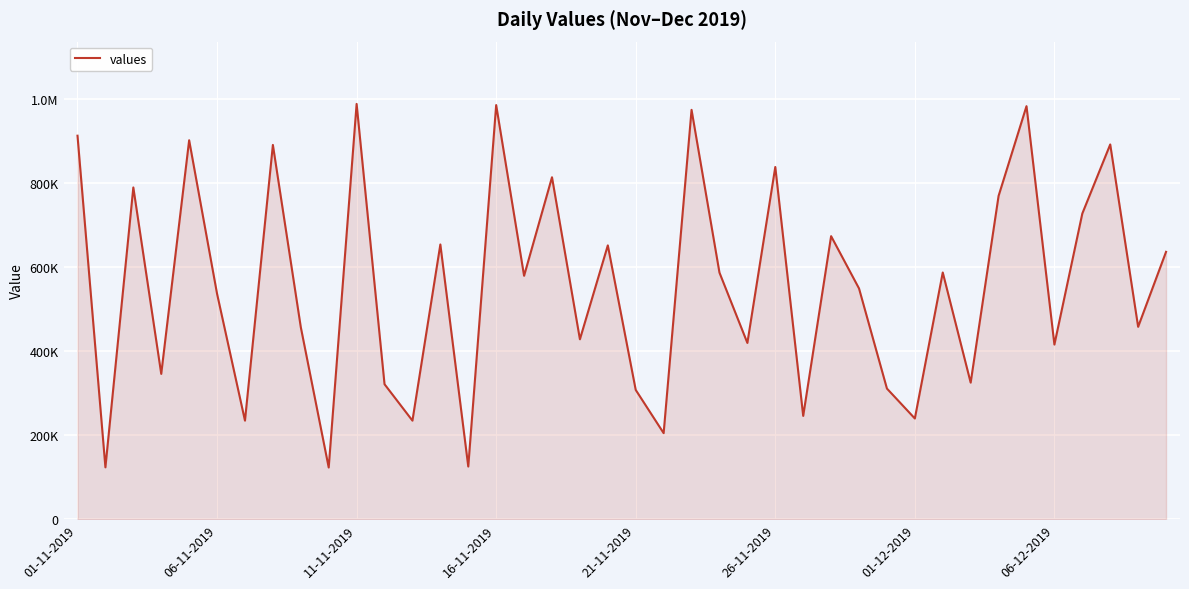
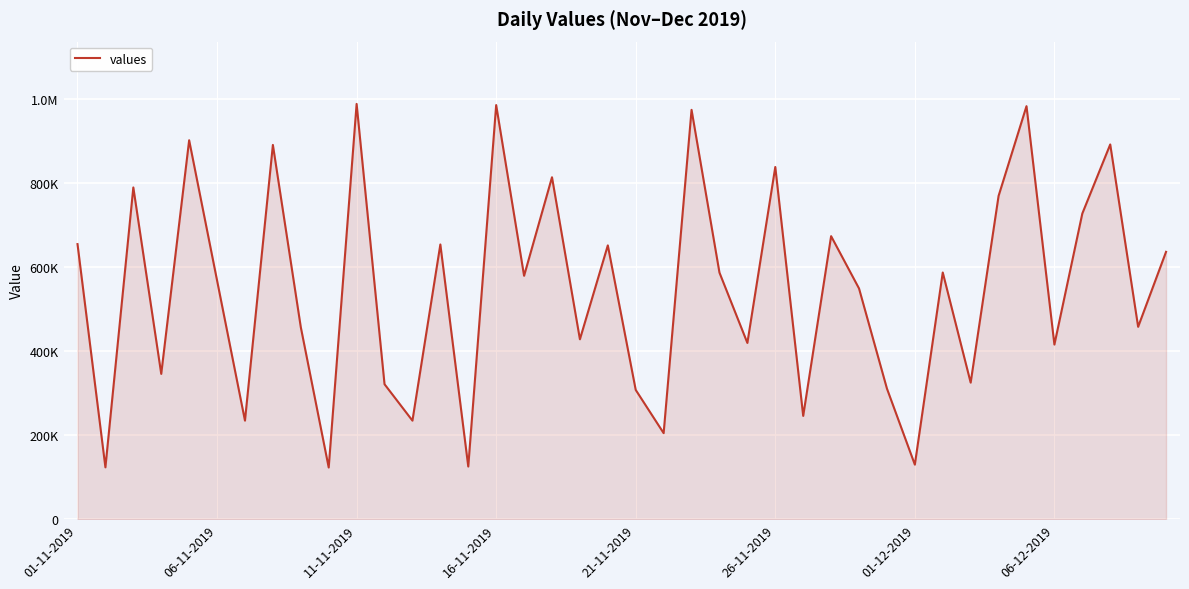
  {
-   "01-11-2019": 910000,
-   "06-11-2019": 540000,
+   "01-11-2019": 650000,
+   "06-11-2019": 570000,
    "11-11-2019": 990000,
    "16-11-2019": 980000,
    "21-11-2019": 310000,
    "26-11-2019": 840000,
-   "01-12-2019": 240000,
+   "01-12-2019": 130000,
    "06-12-2019": 420000
  }
